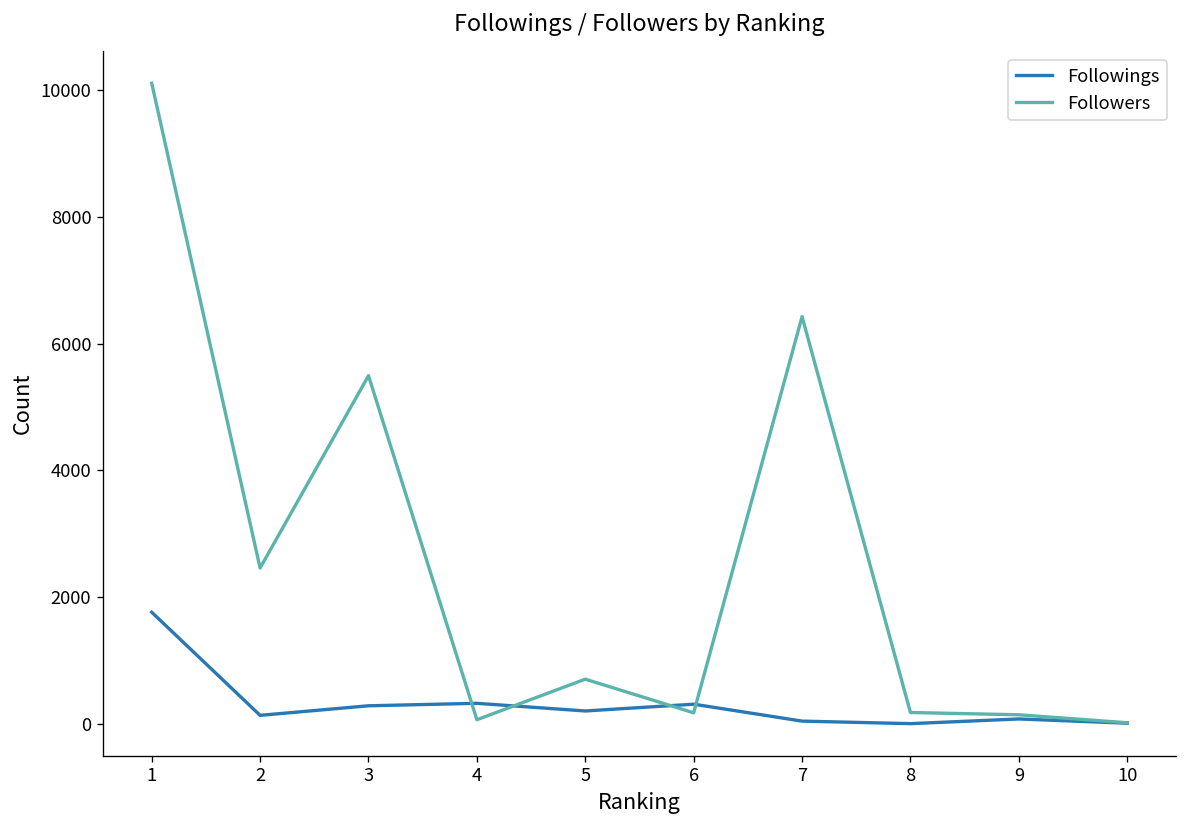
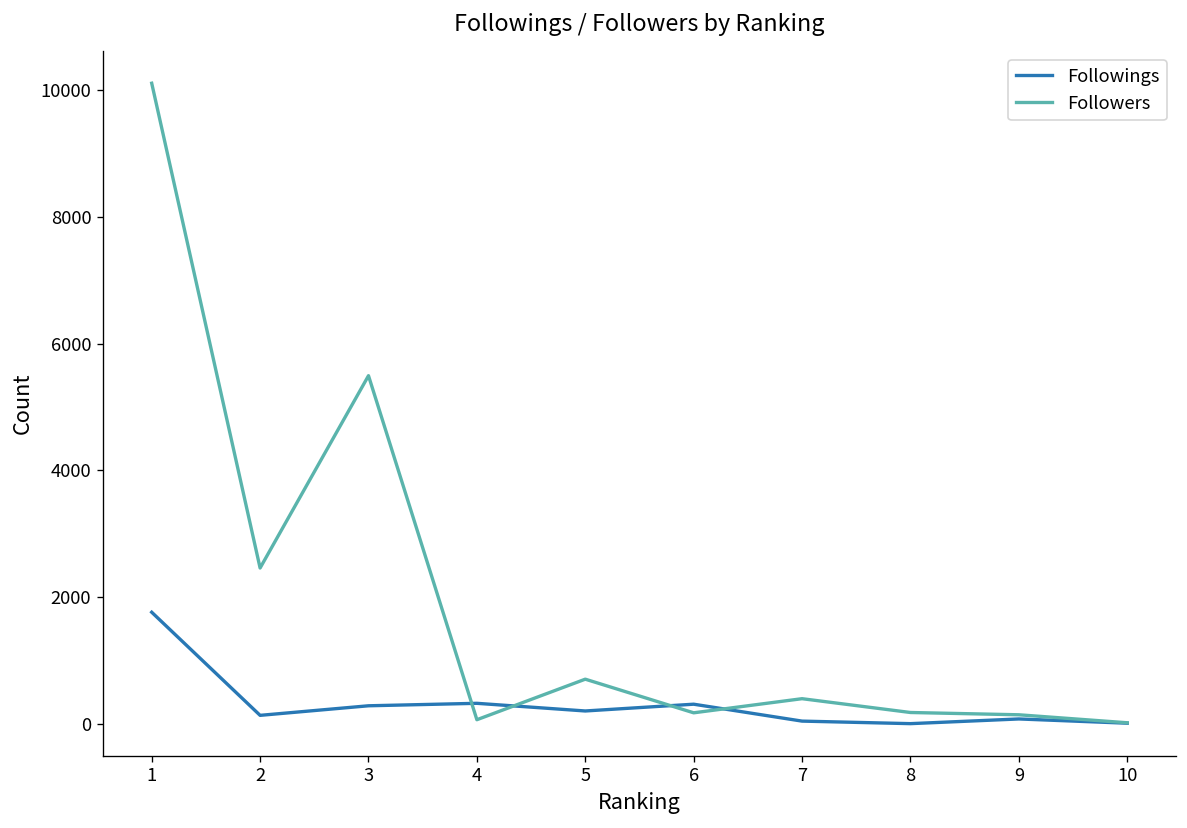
  {
    "Followings": {
      "1": 1800,
      "2": 100,
      "3": 300,
      "4": 300,
      "5": 200,
      "6": 300,
      "7": 0,
      "8": 0,
      "9": 100
    },
    "Followers": {
      "1": 10100,
      "2": 2500,
      "3": 5500,
      "4": 100,
      "5": 700,
      "6": 200,
-     "7": 6400,
+     "7": 400,
      "8": 200,
      "9": 100
    }
  }
